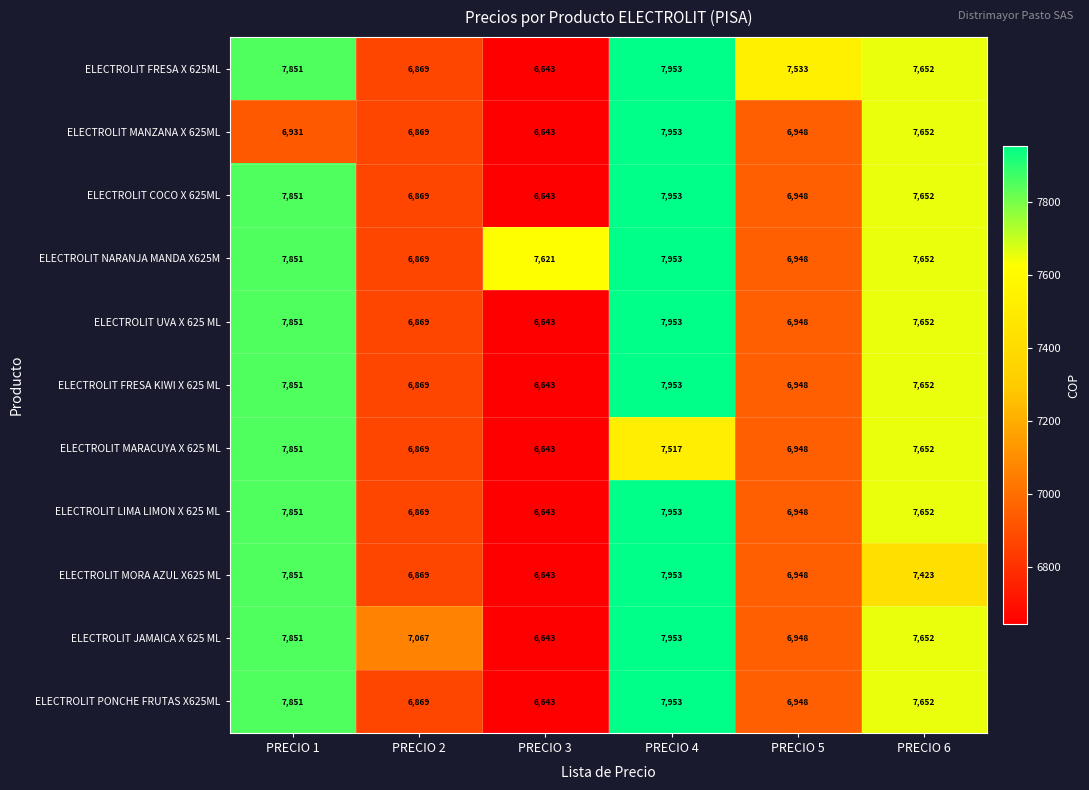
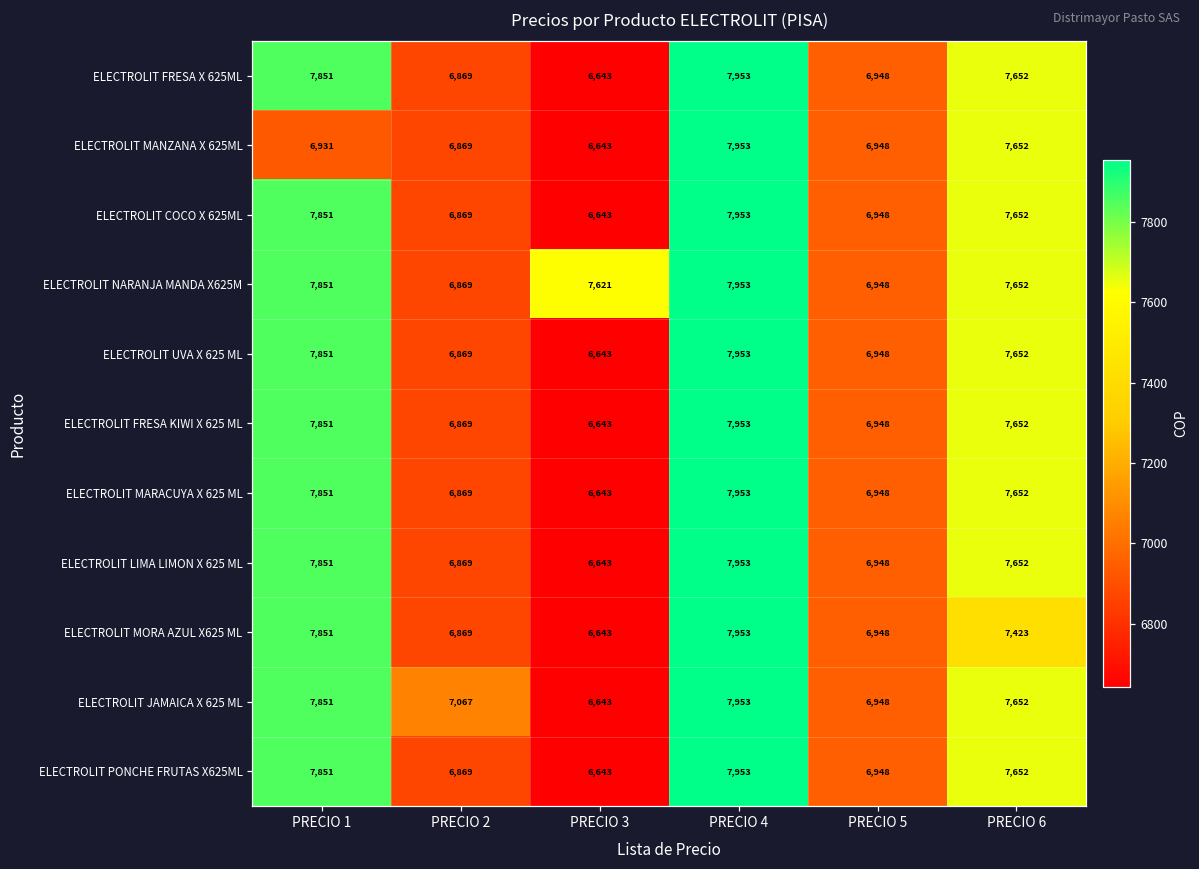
  {
    "ELECTROLIT FRESA X 625ML": {
      "PRECIO 1": "7,851",
      "PRECIO 2": "6,869",
      "PRECIO 3": "6,643",
      "PRECIO 4": "7,953",
-     "PRECIO 5": "7,533",
+     "PRECIO 5": "6,948",
      "PRECIO 6": "7,652"
    },
    "ELECTROLIT MANZANA X 625ML": {
      "PRECIO 1": "6,931",
      "PRECIO 2": "6,869",
      "PRECIO 3": "6,643",
      "PRECIO 4": "7,953",
      "PRECIO 5": "6,948",
      "PRECIO 6": "7,652"
    },
    "ELECTROLIT COCO X 625ML": {
      "PRECIO 1": "7,851",
      "PRECIO 2": "6,869",
      "PRECIO 3": "6,643",
      "PRECIO 4": "7,953",
      "PRECIO 5": "6,948",
      "PRECIO 6": "7,652"
    },
    "ELECTROLIT NARANJA MANDA X625M": {
      "PRECIO 1": "7,851",
      "PRECIO 2": "6,869",
      "PRECIO 3": "7,621",
      "PRECIO 4": "7,953",
      "PRECIO 5": "6,948",
      "PRECIO 6": "7,652"
    },
    "ELECTROLIT UVA X 625 ML": {
      "PRECIO 1": "7,851",
      "PRECIO 2": "6,869",
      "PRECIO 3": "6,643",
      "PRECIO 4": "7,953",
      "PRECIO 5": "6,948",
      "PRECIO 6": "7,652"
    },
    "ELECTROLIT FRESA KIWI X 625 ML": {
      "PRECIO 1": "7,851",
      "PRECIO 2": "6,869",
      "PRECIO 3": "6,643",
      "PRECIO 4": "7,953",
      "PRECIO 5": "6,948",
      "PRECIO 6": "7,652"
    },
    "ELECTROLIT MARACUYA X 625 ML": {
      "PRECIO 1": "7,851",
      "PRECIO 2": "6,869",
      "PRECIO 3": "6,643",
-     "PRECIO 4": "7,517",
+     "PRECIO 4": "7,953",
      "PRECIO 5": "6,948",
      "PRECIO 6": "7,652"
    },
    "ELECTROLIT LIMA LIMON X 625 ML": {
      "PRECIO 1": "7,851",
      "PRECIO 2": "6,869",
      "PRECIO 3": "6,643",
      "PRECIO 4": "7,953",
      "PRECIO 5": "6,948",
      "PRECIO 6": "7,652"
    },
    "ELECTROLIT MORA AZUL X625 ML": {
      "PRECIO 1": "7,851",
      "PRECIO 2": "6,869",
      "PRECIO 3": "6,643",
      "PRECIO 4": "7,953",
      "PRECIO 5": "6,948",
      "PRECIO 6": "7,423"
    },
    "ELECTROLIT JAMAICA X 625 ML": {
      "PRECIO 1": "7,851",
      "PRECIO 2": "7,067",
      "PRECIO 3": "6,643",
      "PRECIO 4": "7,953",
      "PRECIO 5": "6,948",
      "PRECIO 6": "7,652"
    },
    "ELECTROLIT PONCHE FRUTAS X625ML": {
      "PRECIO 1": "7,851",
      "PRECIO 2": "6,869",
      "PRECIO 3": "6,643",
      "PRECIO 4": "7,953",
      "PRECIO 5": "6,948",
      "PRECIO 6": "7,652"
    }
  }
